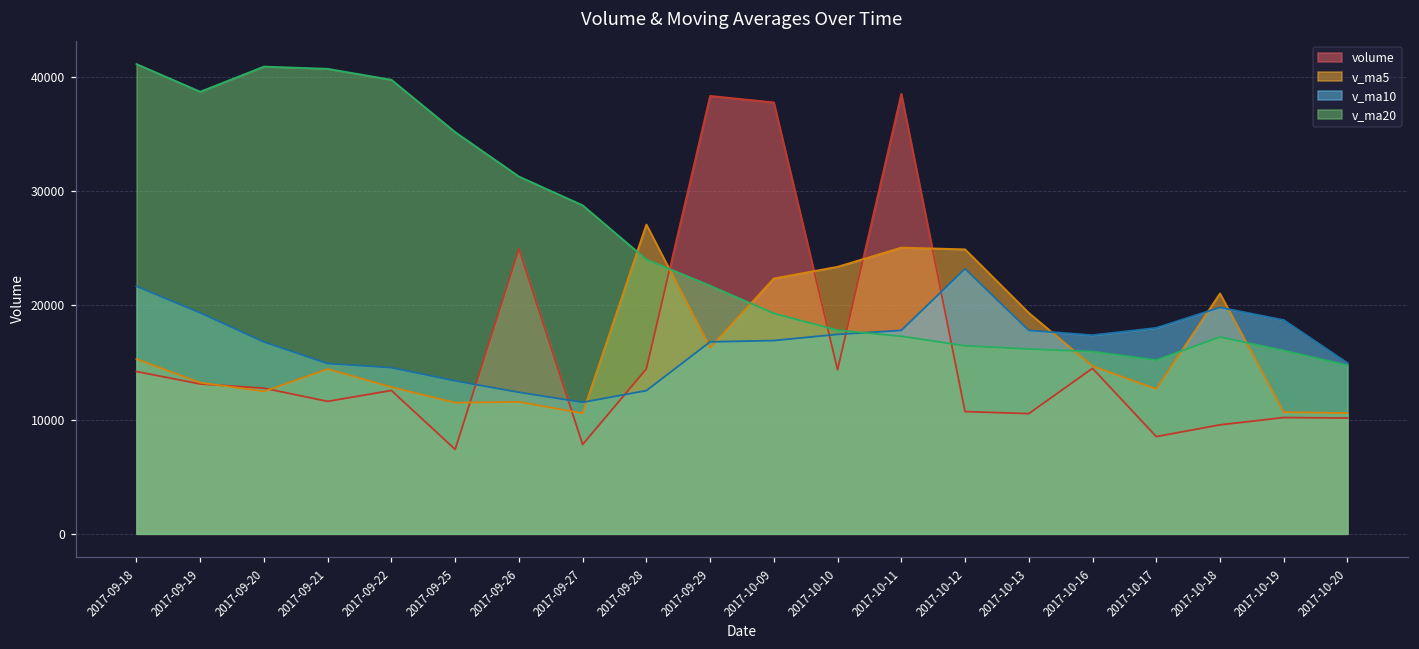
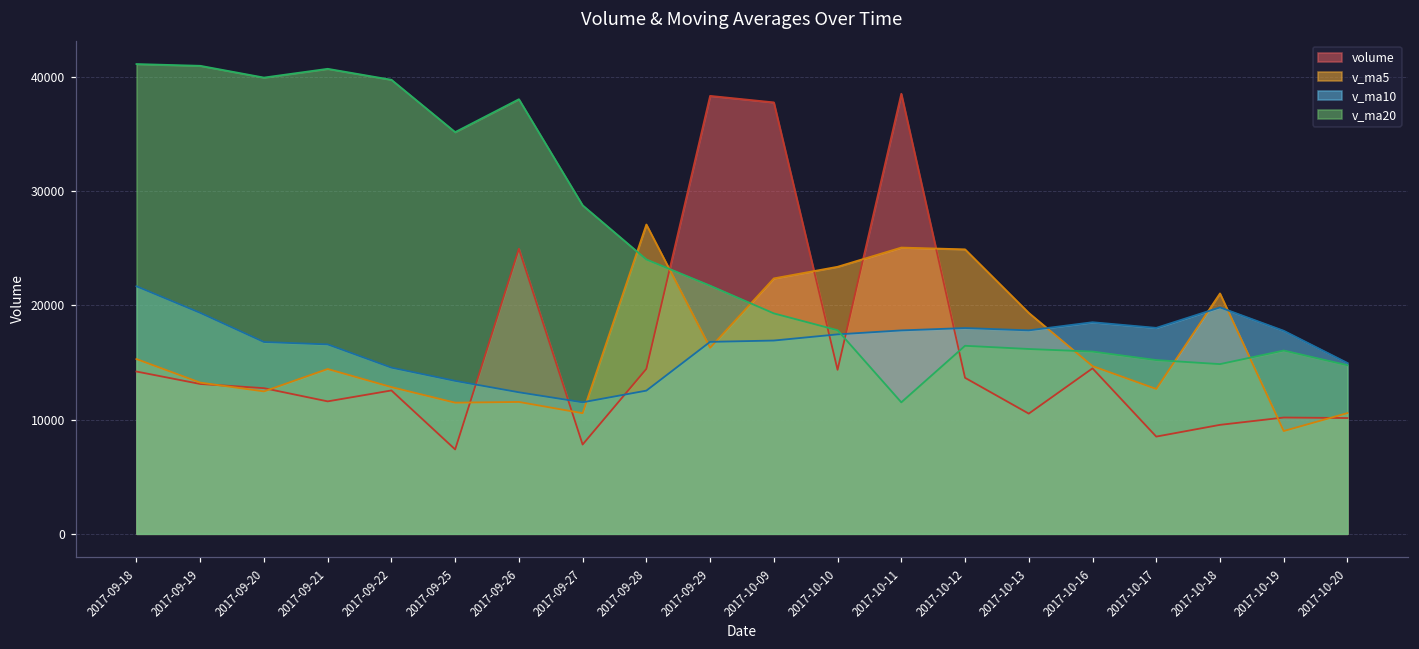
  {
    "volume": {
      "2017-09-18": 14200,
      "2017-09-20": 12700,
      "2017-09-21": 11600,
      "2017-09-22": 12500,
      "2017-09-25": 7400,
      "2017-09-26": 24900,
      "2017-09-27": 7800,
      "2017-09-28": 14400,
      "2017-09-29": 38300,
      "2017-10-09": 37700,
      "2017-10-10": 14400,
      "2017-10-11": 38500,
-     "2017-10-12": 10700,
+     "2017-10-12": 13700,
      "2017-10-13": 10500,
      "2017-10-17": 8500,
      "2017-10-18": 9500,
      "2017-10-19": 10200,
      "2017-10-20": 10100
    },
    "v_ma5": {
      "2017-09-18": 15300,
      "2017-09-20": 12500,
      "2017-09-21": 14400,
      "2017-09-22": 12800,
      "2017-09-25": 11500,
      "2017-09-26": 11500,
      "2017-09-27": 10600,
      "2017-09-28": 27100,
      "2017-09-29": 16300,
      "2017-10-09": 22300,
      "2017-10-10": 23400,
      "2017-10-11": 25000,
      "2017-10-12": 24900,
      "2017-10-13": 19300,
      "2017-10-17": 12700,
      "2017-10-18": 21000,
-     "2017-10-19": 10600,
+     "2017-10-19": 9000,
      "2017-10-20": 10600
    },
    "v_ma10": {
      "2017-09-18": 21700,
      "2017-09-19": 19300,
      "2017-09-20": 16800,
-     "2017-09-21": 14900,
+     "2017-09-21": 16600,
      "2017-09-22": 14500,
      "2017-09-25": 13400,
      "2017-09-26": 12400,
      "2017-09-27": 11500,
      "2017-09-28": 12500,
      "2017-09-29": 16800,
      "2017-10-09": 16900,
      "2017-10-10": 17400,
      "2017-10-11": 17800,
-     "2017-10-12": 23200,
+     "2017-10-12": 18000,
      "2017-10-13": 17800,
-     "2017-10-16": 17400,
+     "2017-10-16": 18500,
      "2017-10-17": 18000,
      "2017-10-18": 19800,
-     "2017-10-19": 18700
+     "2017-10-19": 17800
    },
    "v_ma20": {
      "2017-09-18": 41100,
-     "2017-09-19": 38700,
-     "2017-09-20": 40900,
+     "2017-09-19": 40900,
+     "2017-09-20": 39900,
      "2017-09-21": 40700,
      "2017-09-22": 39700,
      "2017-09-25": 35100,
-     "2017-09-26": 31300,
+     "2017-09-26": 38000,
      "2017-09-27": 28700,
      "2017-09-28": 24000,
      "2017-09-29": 21700,
      "2017-10-09": 19300,
      "2017-10-10": 17800,
-     "2017-10-11": 17300,
+     "2017-10-11": 11500,
      "2017-10-12": 16500,
      "2017-10-13": 16200,
      "2017-10-16": 15900,
      "2017-10-17": 15200,
-     "2017-10-18": 17200,
+     "2017-10-18": 14800,
      "2017-10-19": 16000
    }
  }
